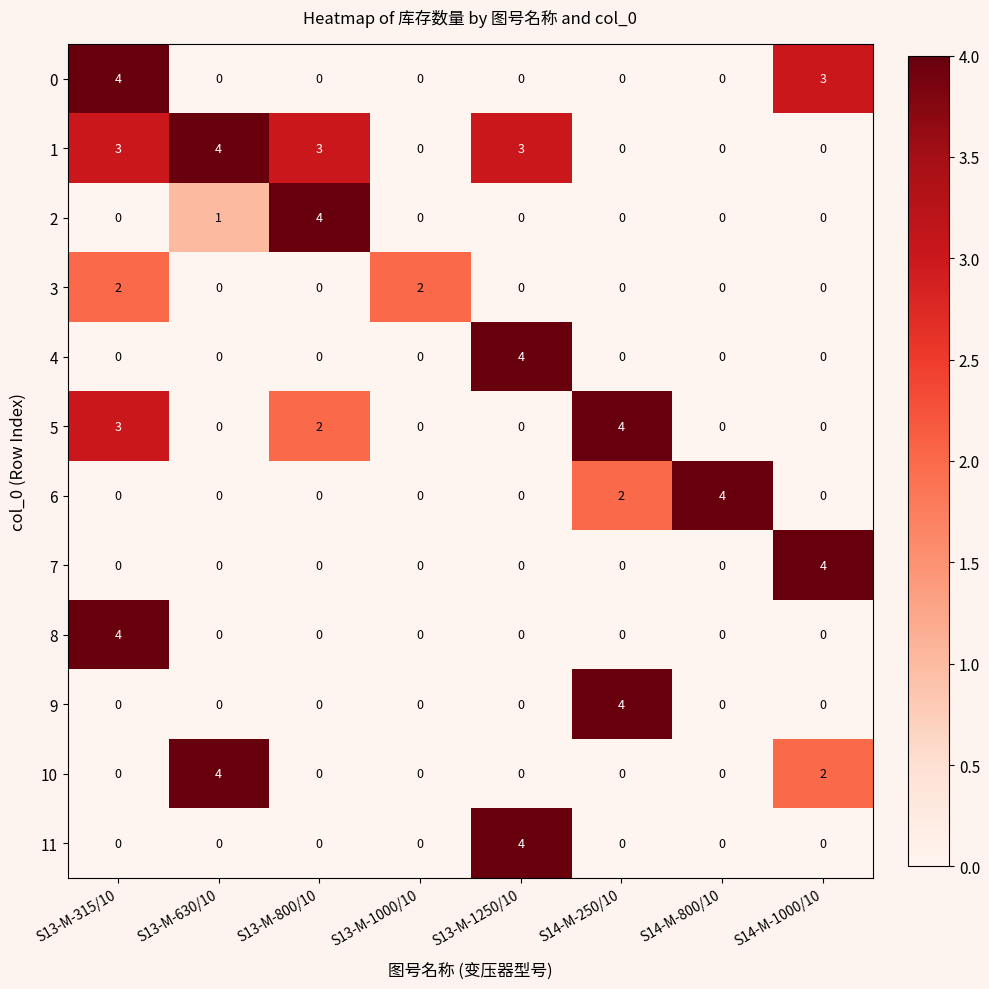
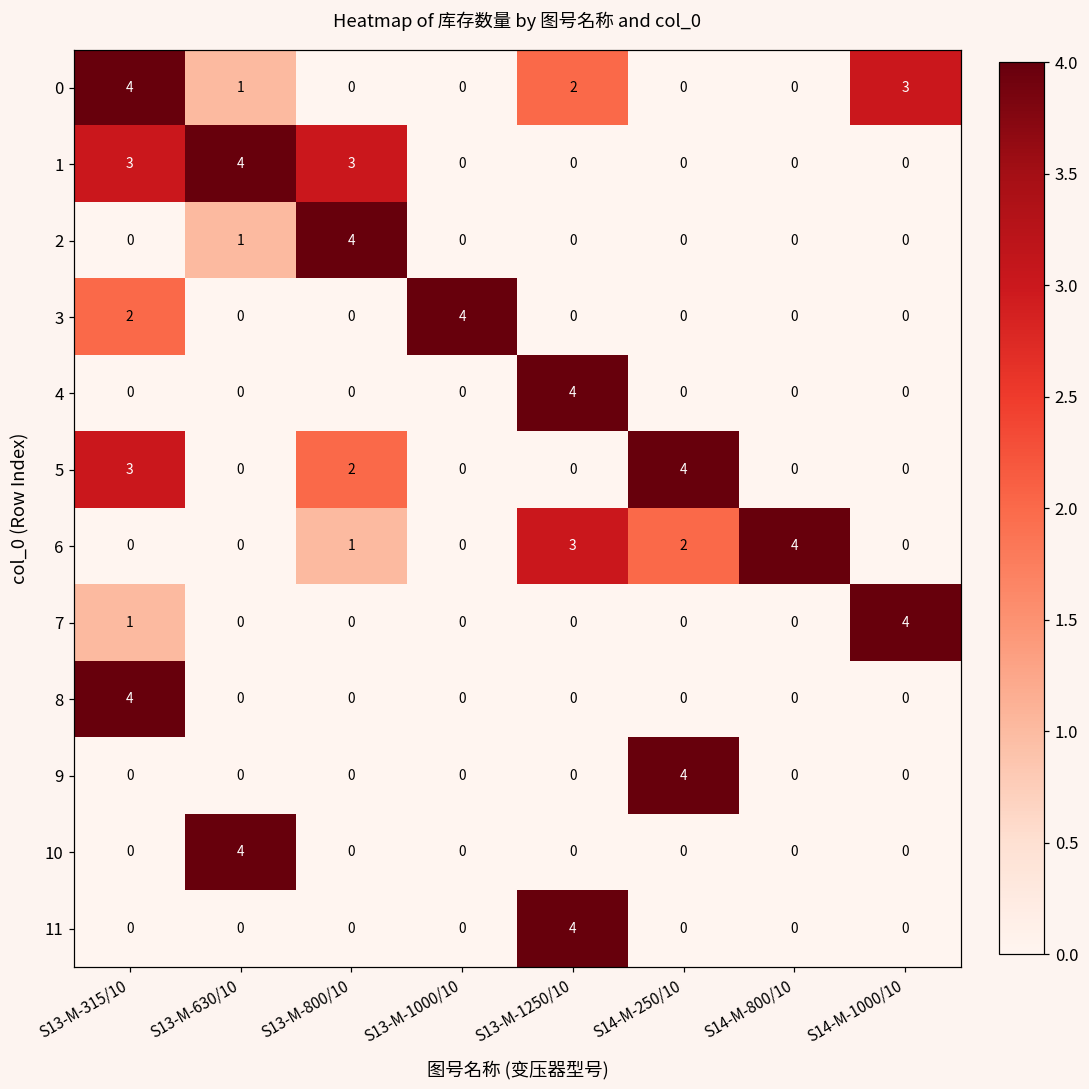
  {
    "0": {
      "S13-M-315/10": 4,
-     "S13-M-630/10": 0,
+     "S13-M-630/10": 1,
      "S13-M-800/10": 0,
      "S13-M-1000/10": 0,
-     "S13-M-1250/10": 0,
+     "S13-M-1250/10": 2,
      "S14-M-250/10": 0,
      "S14-M-800/10": 0,
      "S14-M-1000/10": 3
    },
    "1": {
      "S13-M-315/10": 3,
      "S13-M-630/10": 4,
      "S13-M-800/10": 3,
      "S13-M-1000/10": 0,
-     "S13-M-1250/10": 3,
+     "S13-M-1250/10": 0,
      "S14-M-250/10": 0,
      "S14-M-800/10": 0,
      "S14-M-1000/10": 0
    },
    "2": {
      "S13-M-315/10": 0,
      "S13-M-630/10": 1,
      "S13-M-800/10": 4,
      "S13-M-1000/10": 0,
      "S13-M-1250/10": 0,
      "S14-M-250/10": 0,
      "S14-M-800/10": 0,
      "S14-M-1000/10": 0
    },
    "3": {
      "S13-M-315/10": 2,
      "S13-M-630/10": 0,
      "S13-M-800/10": 0,
-     "S13-M-1000/10": 2,
+     "S13-M-1000/10": 4,
      "S13-M-1250/10": 0,
      "S14-M-250/10": 0,
      "S14-M-800/10": 0,
      "S14-M-1000/10": 0
    },
    "4": {
      "S13-M-315/10": 0,
      "S13-M-630/10": 0,
      "S13-M-800/10": 0,
      "S13-M-1000/10": 0,
      "S13-M-1250/10": 4,
      "S14-M-250/10": 0,
      "S14-M-800/10": 0,
      "S14-M-1000/10": 0
    },
    "5": {
      "S13-M-315/10": 3,
      "S13-M-630/10": 0,
      "S13-M-800/10": 2,
      "S13-M-1000/10": 0,
      "S13-M-1250/10": 0,
      "S14-M-250/10": 4,
      "S14-M-800/10": 0,
      "S14-M-1000/10": 0
    },
    "6": {
      "S13-M-315/10": 0,
      "S13-M-630/10": 0,
-     "S13-M-800/10": 0,
+     "S13-M-800/10": 1,
      "S13-M-1000/10": 0,
-     "S13-M-1250/10": 0,
+     "S13-M-1250/10": 3,
      "S14-M-250/10": 2,
      "S14-M-800/10": 4,
      "S14-M-1000/10": 0
    },
    "7": {
-     "S13-M-315/10": 0,
+     "S13-M-315/10": 1,
      "S13-M-630/10": 0,
      "S13-M-800/10": 0,
      "S13-M-1000/10": 0,
      "S13-M-1250/10": 0,
      "S14-M-250/10": 0,
      "S14-M-800/10": 0,
      "S14-M-1000/10": 4
    },
    "8": {
      "S13-M-315/10": 4,
      "S13-M-630/10": 0,
      "S13-M-800/10": 0,
      "S13-M-1000/10": 0,
      "S13-M-1250/10": 0,
      "S14-M-250/10": 0,
      "S14-M-800/10": 0,
      "S14-M-1000/10": 0
    },
    "9": {
      "S13-M-315/10": 0,
      "S13-M-630/10": 0,
      "S13-M-800/10": 0,
      "S13-M-1000/10": 0,
      "S13-M-1250/10": 0,
      "S14-M-250/10": 4,
      "S14-M-800/10": 0,
      "S14-M-1000/10": 0
    },
    "10": {
      "S13-M-315/10": 0,
      "S13-M-630/10": 4,
      "S13-M-800/10": 0,
      "S13-M-1000/10": 0,
      "S13-M-1250/10": 0,
      "S14-M-250/10": 0,
      "S14-M-800/10": 0,
-     "S14-M-1000/10": 2
+     "S14-M-1000/10": 0
    },
    "11": {
      "S13-M-315/10": 0,
      "S13-M-630/10": 0,
      "S13-M-800/10": 0,
      "S13-M-1000/10": 0,
      "S13-M-1250/10": 4,
      "S14-M-250/10": 0,
      "S14-M-800/10": 0,
      "S14-M-1000/10": 0
    }
  }
